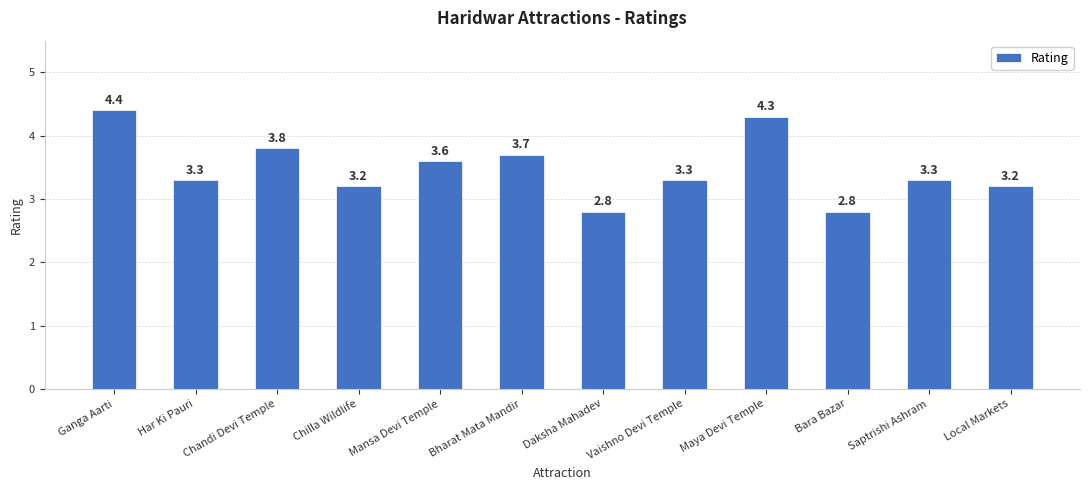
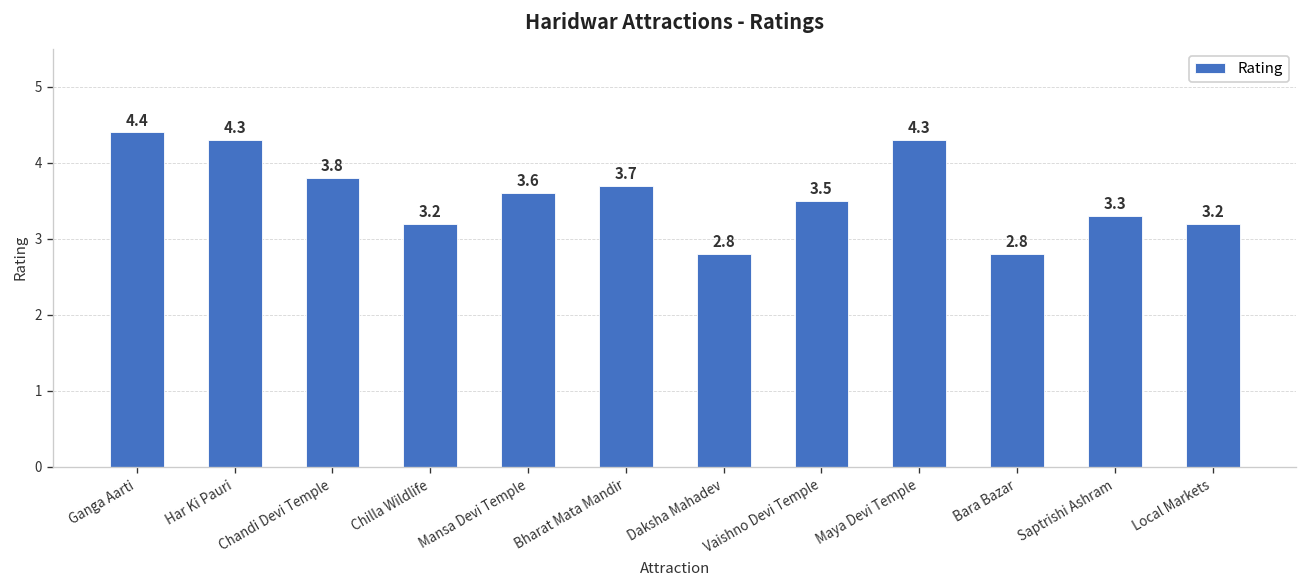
  {
    "Ganga Aarti": 4.4,
-   "Har Ki Pauri": 3.3,
+   "Har Ki Pauri": 4.3,
    "Chandi Devi Temple": 3.8,
    "Chilla Wildlife": 3.2,
    "Mansa Devi Temple": 3.6,
    "Bharat Mata Mandir": 3.7,
    "Daksha Mahadev": 2.8,
-   "Vaishno Devi Temple": 3.3,
+   "Vaishno Devi Temple": 3.5,
    "Maya Devi Temple": 4.3,
    "Bara Bazar": 2.8,
    "Saptrishi Ashram": 3.3,
    "Local Markets": 3.2
  }
